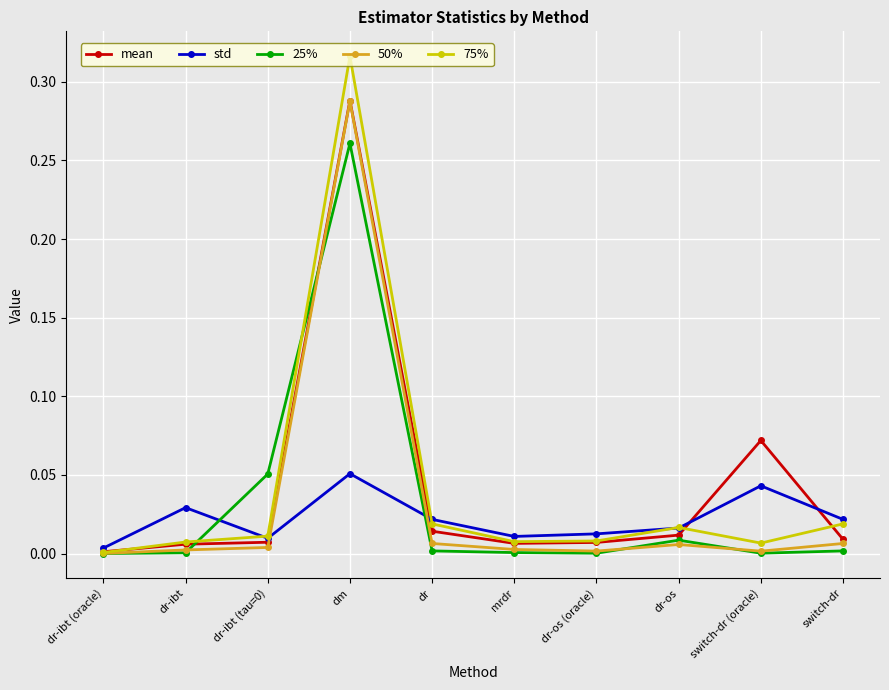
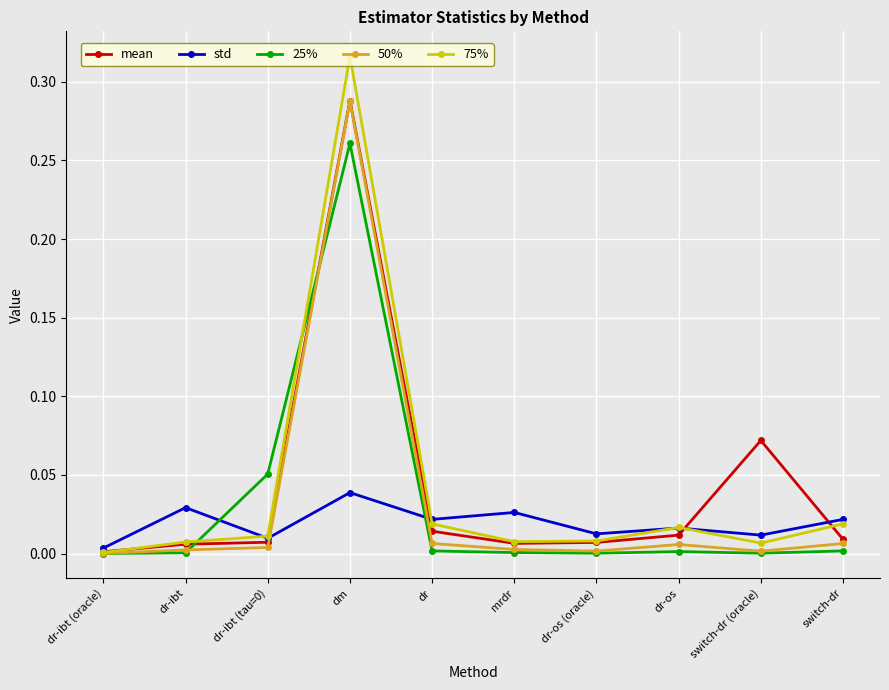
  {
    "mean": {
      "dr-ibt (tau=0)": 0.007,
      "dr": 0.014,
      "dr-os": 0.012,
      "switch-dr (oracle)": 0.072,
      "switch-dr": 0.009
    },
    "std": {
      "dr-ibt (oracle)": 0.003,
      "dr-ibt": 0.029,
-     "dm": 0.051,
+     "dm": 0.039,
      "dr": 0.022,
-     "mrdr": 0.011,
+     "mrdr": 0.026,
      "dr-os (oracle)": 0.013,
-     "switch-dr (oracle)": 0.043,
+     "switch-dr (oracle)": 0.012,
      "switch-dr": 0.022
    },
    "25%": {
      "dr-ibt": 0.000,
      "dr-ibt (tau=0)": 0.051,
      "dm": 0.261,
      "dr": 0.002,
      "mrdr": 0.001,
-     "dr-os": 0.008,
+     "dr-os": 0.001,
      "switch-dr": 0.002
    }
  }
